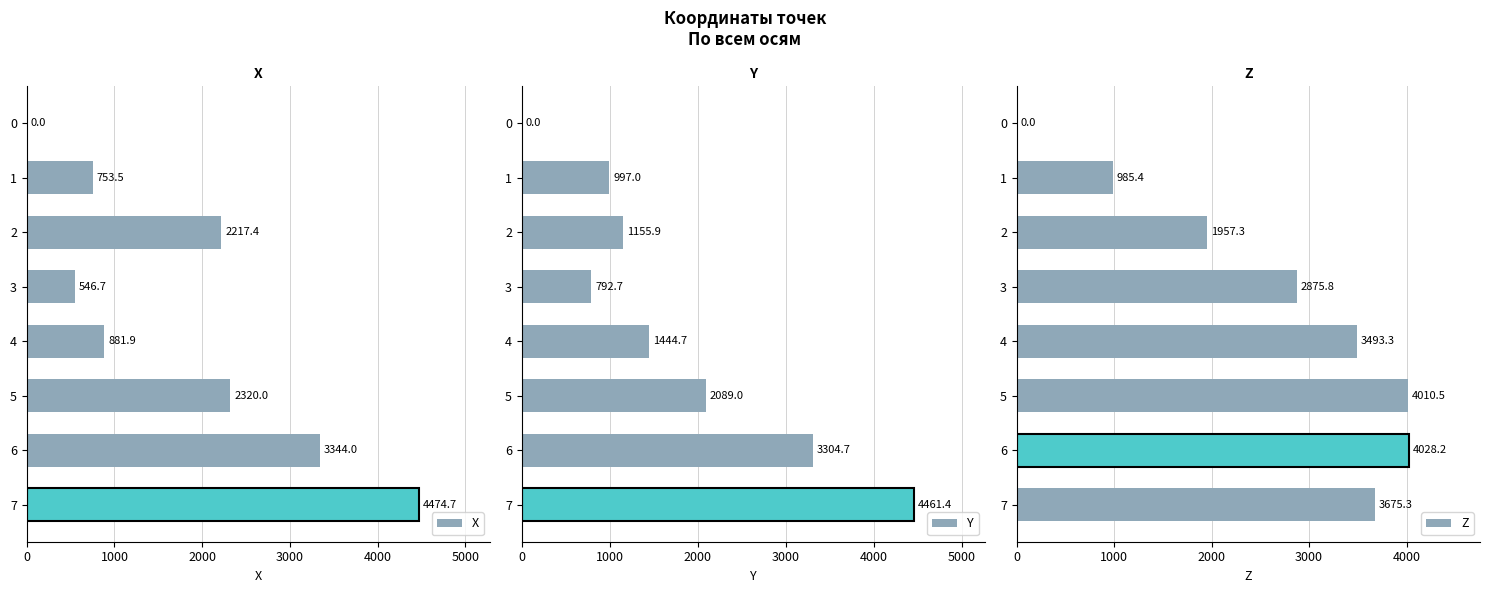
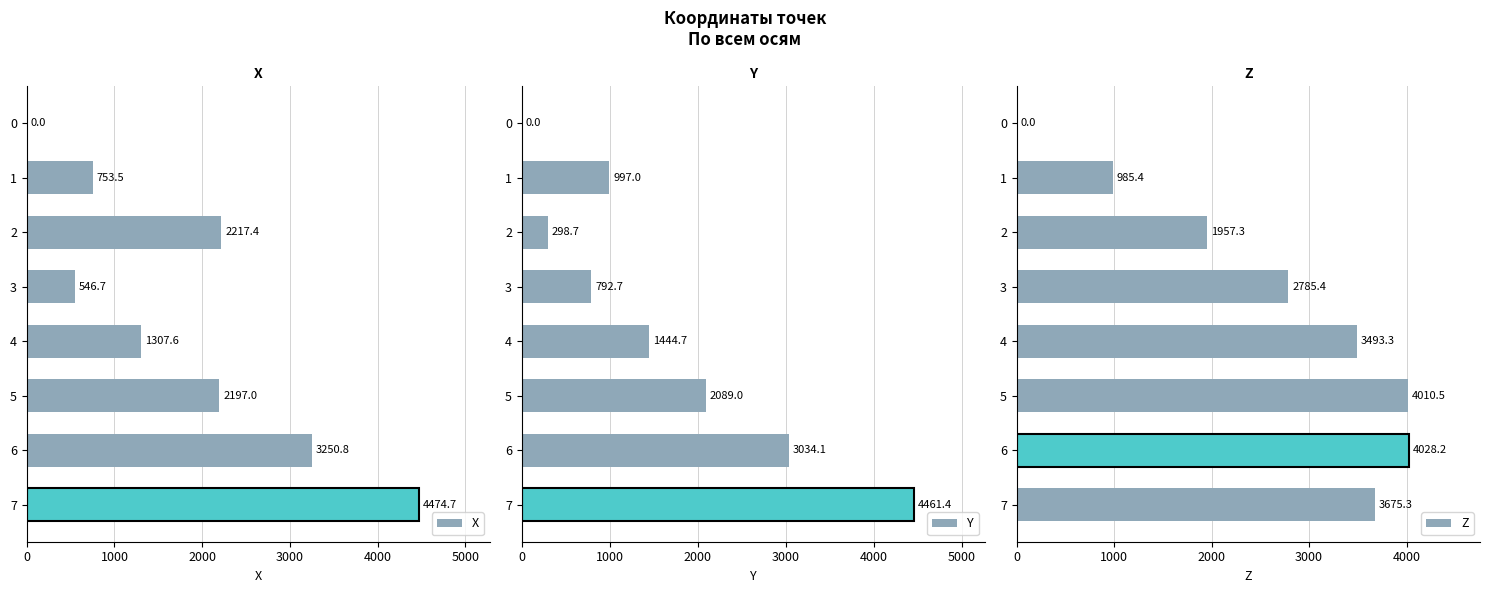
  {
    "X": {
      "0": 0.0,
      "1": 753.5,
      "2": 2217.4,
      "3": 546.7,
-     "4": 881.9,
-     "5": 2320.0,
-     "6": 3344.0,
+     "4": 1307.6,
+     "5": 2197.0,
+     "6": 3250.8,
      "7": 4474.7
    },
    "Y": {
      "0": 0.0,
      "1": 997.0,
-     "2": 1155.9,
+     "2": 298.7,
      "3": 792.7,
      "4": 1444.7,
      "5": 2089.0,
-     "6": 3304.7,
+     "6": 3034.1,
      "7": 4461.4
    },
    "Z": {
      "0": 0.0,
      "1": 985.4,
      "2": 1957.3,
-     "3": 2875.8,
+     "3": 2785.4,
      "4": 3493.3,
      "5": 4010.5,
      "6": 4028.2,
      "7": 3675.3
    }
  }
